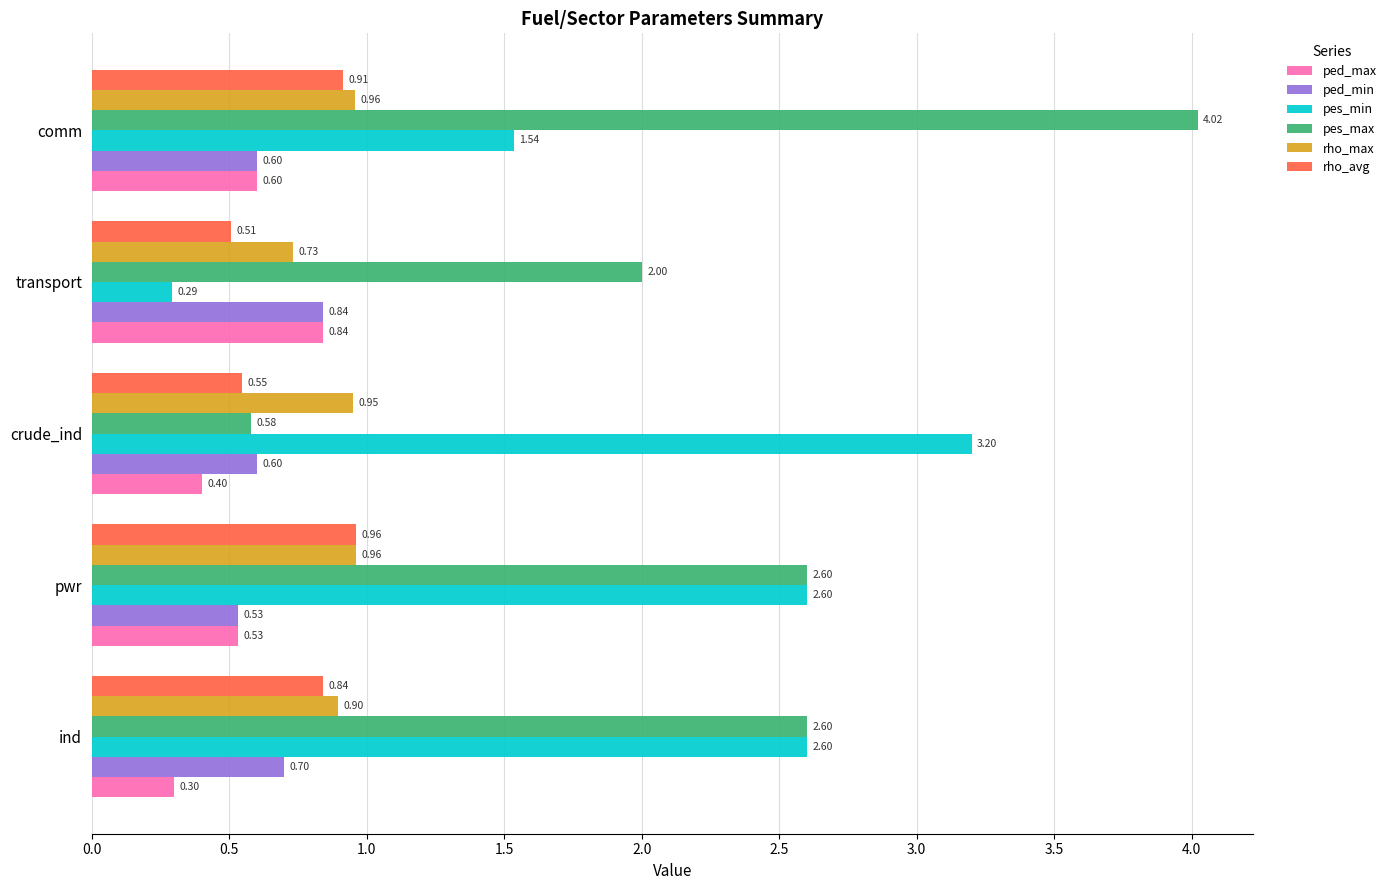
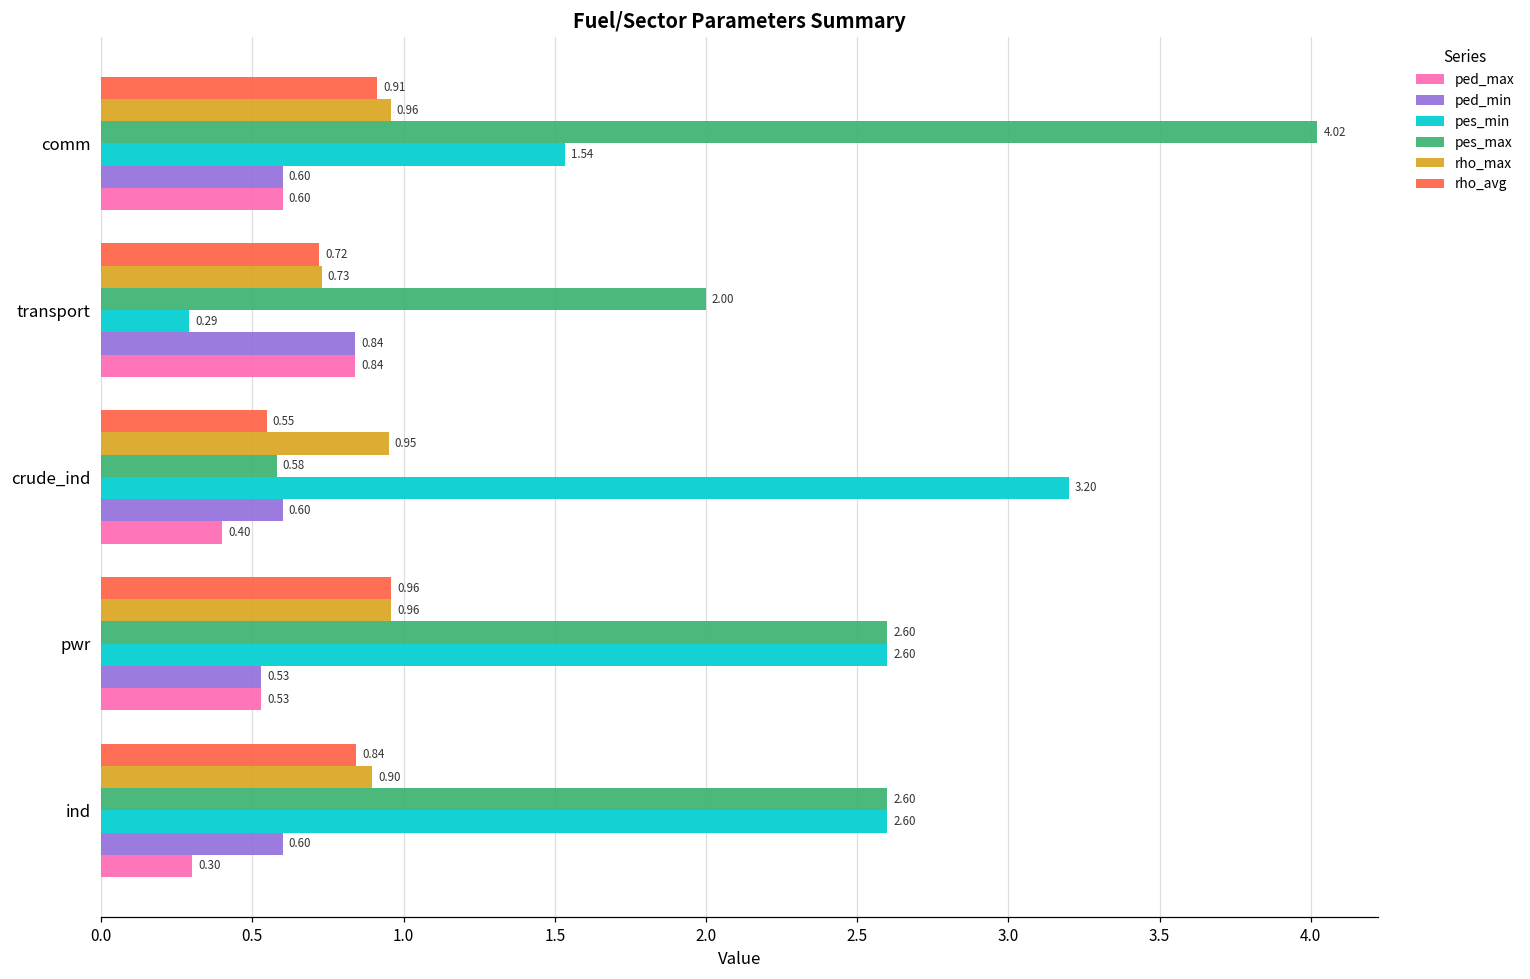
  {
    "ped_max": {
      "comm": 0.60,
      "transport": 0.84,
      "crude_ind": 0.40,
      "pwr": 0.53,
      "ind": 0.30
    },
    "ped_min": {
      "comm": 0.60,
      "transport": 0.84,
      "crude_ind": 0.60,
      "pwr": 0.53,
-     "ind": 0.70
+     "ind": 0.60
    },
    "pes_min": {
      "comm": 1.54,
      "transport": 0.29,
      "crude_ind": 3.20,
      "pwr": 2.60,
      "ind": 2.60
    },
    "pes_max": {
      "comm": 4.02,
      "transport": 2.00,
      "crude_ind": 0.58,
      "pwr": 2.60,
      "ind": 2.60
    },
    "rho_max": {
      "comm": 0.96,
      "transport": 0.73,
      "crude_ind": 0.95,
      "pwr": 0.96,
      "ind": 0.90
    },
    "rho_avg": {
      "comm": 0.91,
-     "transport": 0.51,
+     "transport": 0.72,
      "crude_ind": 0.55,
      "pwr": 0.96,
      "ind": 0.84
    }
  }
